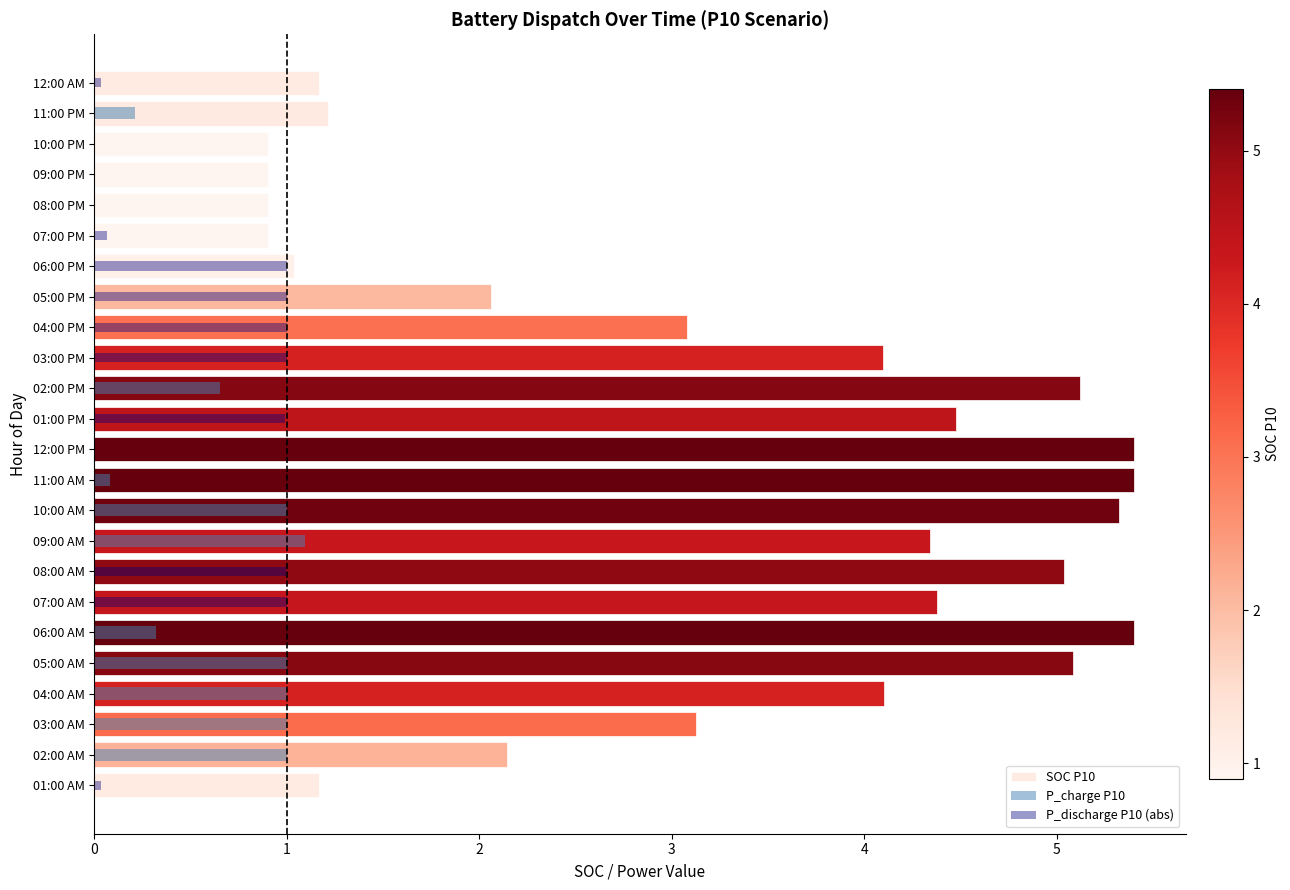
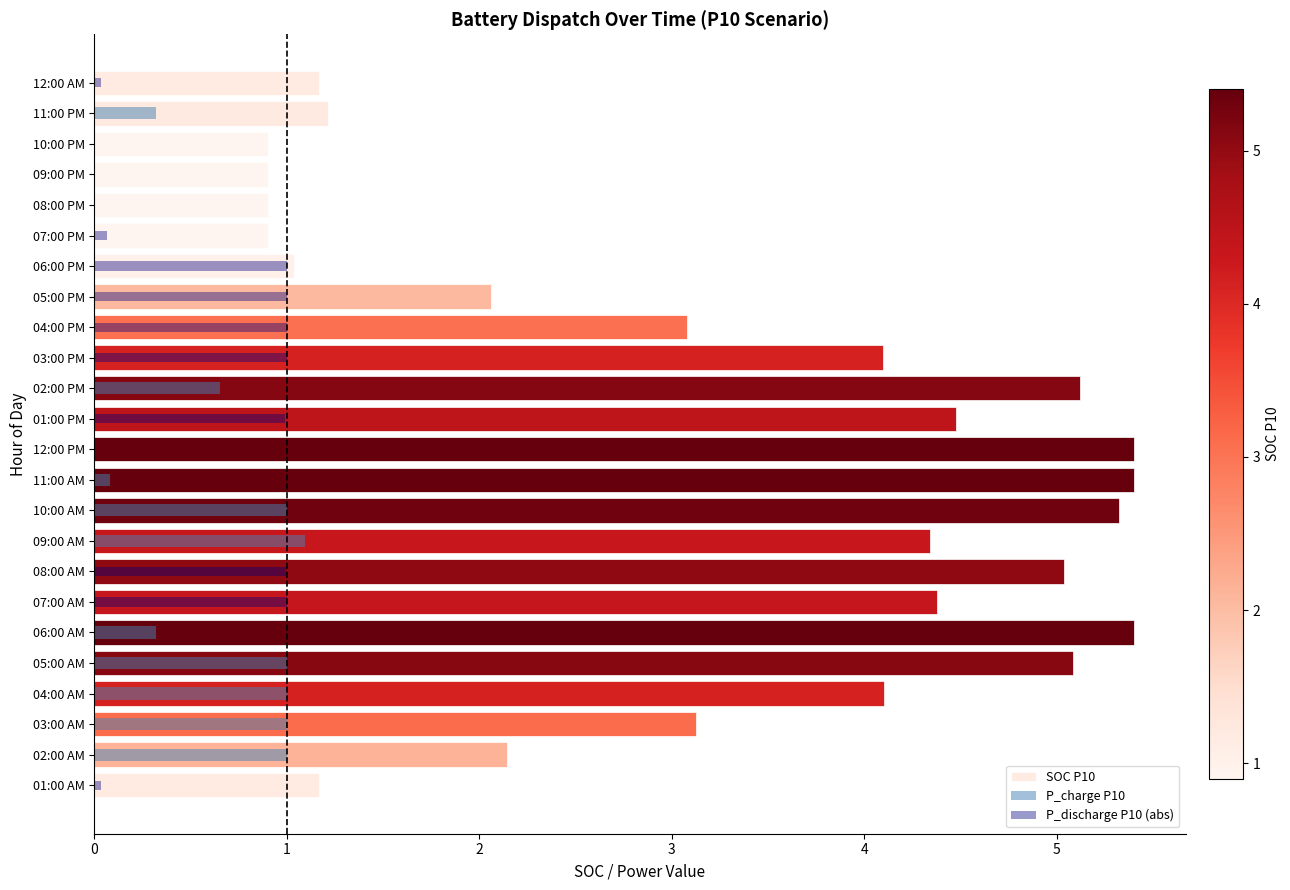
  {
    "SOC P10": {
      "12:00 AM": 1.16,
      "11:00 PM": 1.22,
      "10:00 PM": 0.90,
      "09:00 PM": 0.90,
      "08:00 PM": 0.90,
      "07:00 PM": 0.90,
      "06:00 PM": 1.04,
      "05:00 PM": 2.06,
      "04:00 PM": 3.08,
      "03:00 PM": 4.10,
      "02:00 PM": 5.12,
      "01:00 PM": 4.48,
      "12:00 PM": 5.40,
      "11:00 AM": 5.40,
      "10:00 AM": 5.32,
      "09:00 AM": 4.34,
      "08:00 AM": 5.04,
      "07:00 AM": 4.38,
      "06:00 AM": 5.40,
      "05:00 AM": 5.08,
      "04:00 AM": 4.11,
      "03:00 AM": 3.13,
      "02:00 AM": 2.15,
      "01:00 AM": 1.17
    },
    "P_charge P10": {
      "12:00 AM": 0.00,
-     "11:00 PM": 0.21,
+     "11:00 PM": 0.32,
      "10:00 PM": 0.00,
      "09:00 PM": 0.00,
      "08:00 PM": 0.00,
      "07:00 PM": 0.00,
      "06:00 PM": 0.00,
      "05:00 PM": 0.00,
      "04:00 PM": 0.00,
      "03:00 PM": 0.00,
      "01:00 PM": 0.00,
      "12:00 PM": 0.00,
      "08:00 AM": 0.00,
      "07:00 AM": 0.00,
      "01:00 AM": 0.00
    },
    "P_discharge P10 (abs)": {
      "11:00 PM": 0.00,
      "10:00 PM": 0.00,
      "09:00 PM": 0.00,
      "08:00 PM": 0.00,
      "02:00 PM": 0.00,
      "12:00 PM": 0.00,
      "11:00 AM": 0.00,
      "10:00 AM": 0.00,
      "09:00 AM": 0.00,
      "06:00 AM": 0.00,
      "05:00 AM": 0.00,
      "04:00 AM": 0.00,
      "03:00 AM": 0.00,
      "02:00 AM": 0.00
    }
  }
